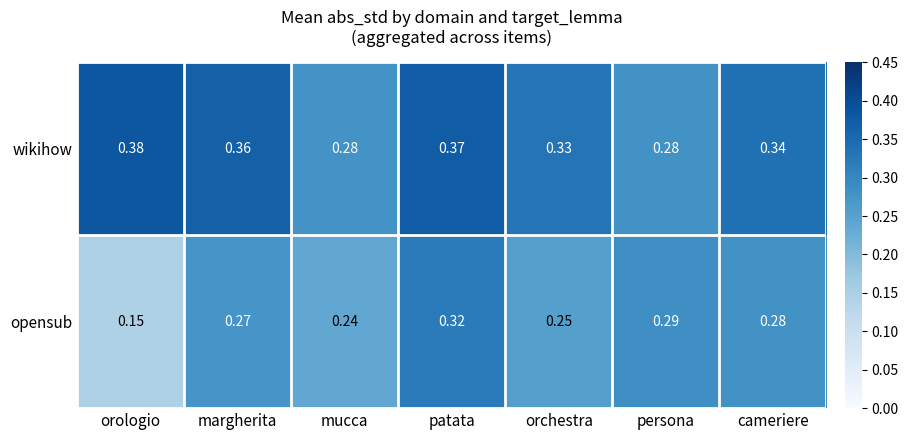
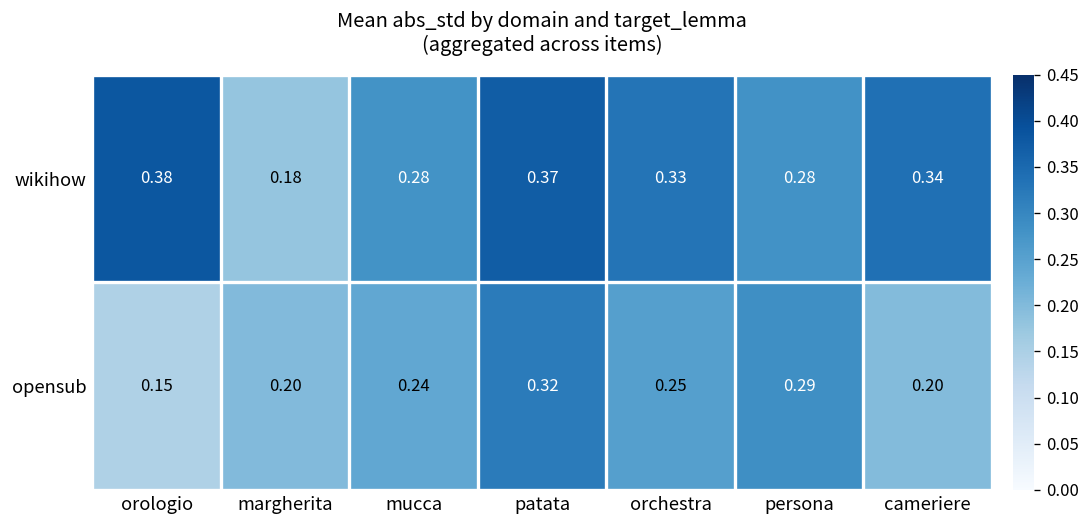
  {
    "wikihow": {
      "orologio": 0.38,
-     "margherita": 0.36,
+     "margherita": 0.18,
      "mucca": 0.28,
      "patata": 0.37,
      "orchestra": 0.33,
      "persona": 0.28,
      "cameriere": 0.34
    },
    "opensub": {
      "orologio": 0.15,
-     "margherita": 0.27,
+     "margherita": 0.20,
      "mucca": 0.24,
      "patata": 0.32,
      "orchestra": 0.25,
      "persona": 0.29,
-     "cameriere": 0.28
+     "cameriere": 0.20
    }
  }
